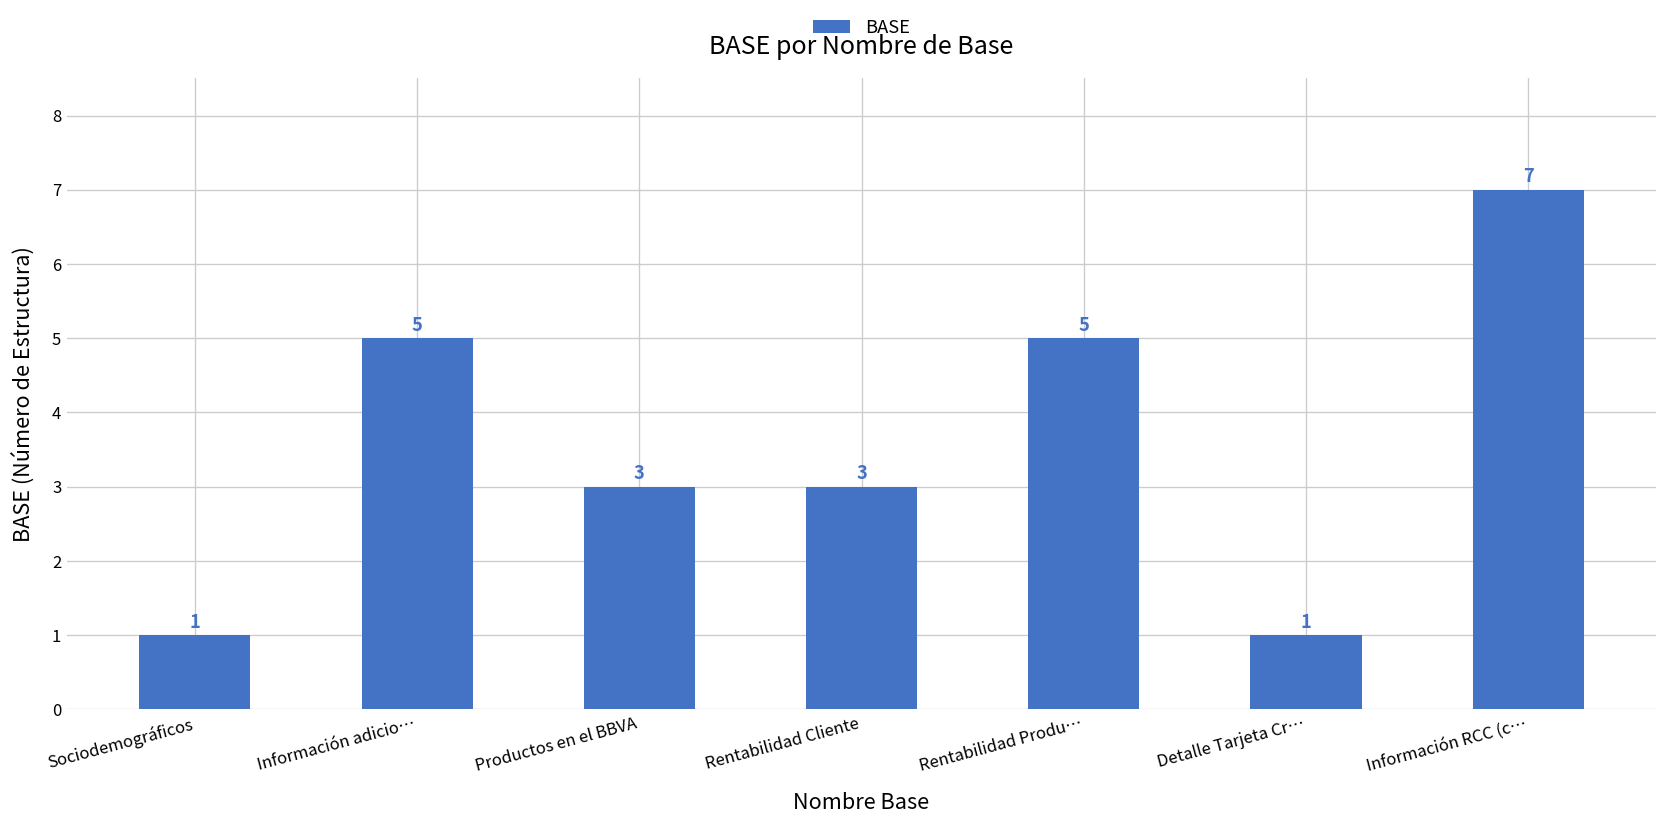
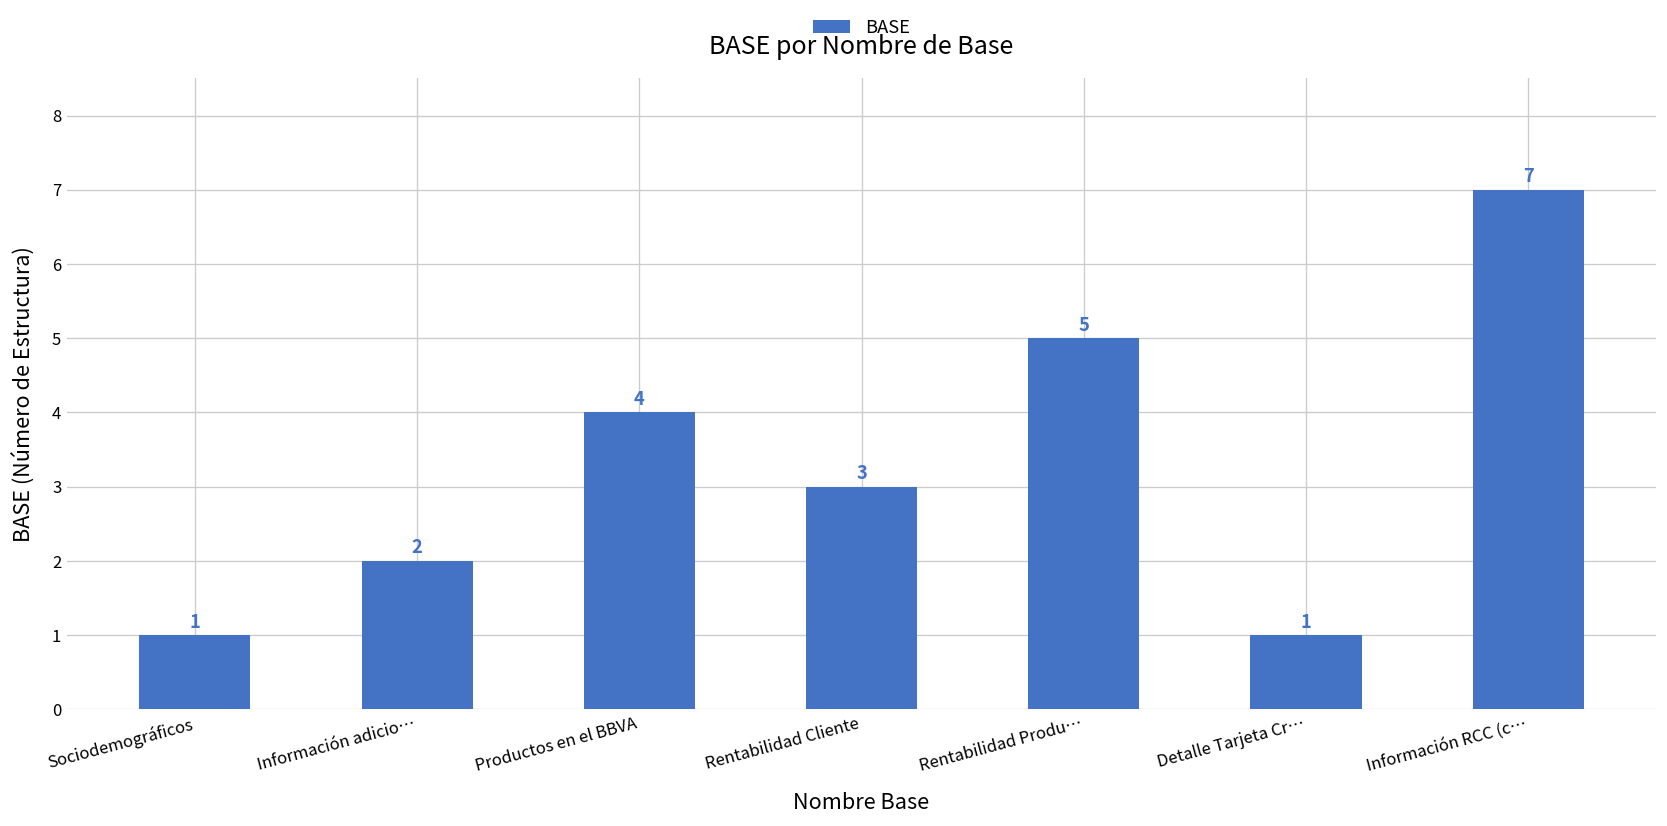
  {
    "Sociodemográficos": 1,
-   "Información adicio…": 5,
-   "Productos en el BBVA": 3,
+   "Información adicio…": 2,
+   "Productos en el BBVA": 4,
    "Rentabilidad Cliente": 3,
    "Rentabilidad Produ…": 5,
    "Detalle Tarjeta Cr…": 1,
    "Información RCC (c…": 7
  }
